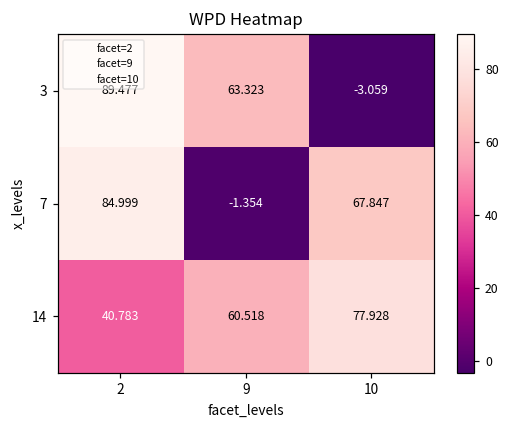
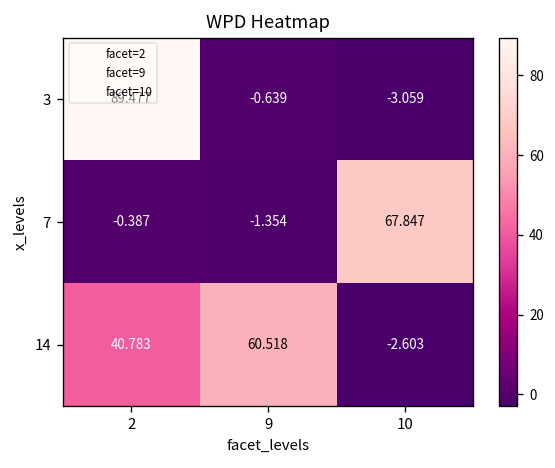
  {
    "3": {
-     "9": 63.323,
+     "9": -0.639,
      "10": -3.059
    },
    "7": {
-     "2": 84.999,
+     "2": -0.387,
      "9": -1.354,
      "10": 67.847
    },
    "14": {
      "2": 40.783,
      "9": 60.518,
-     "10": 77.928
+     "10": -2.603
    }
  }
